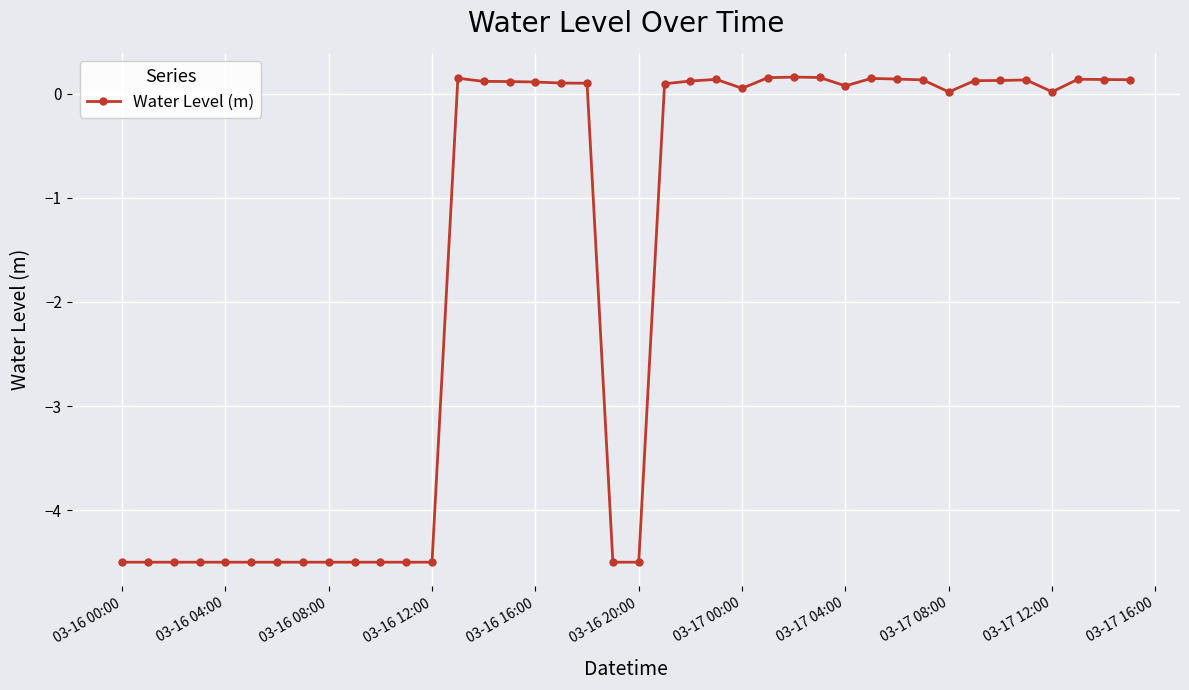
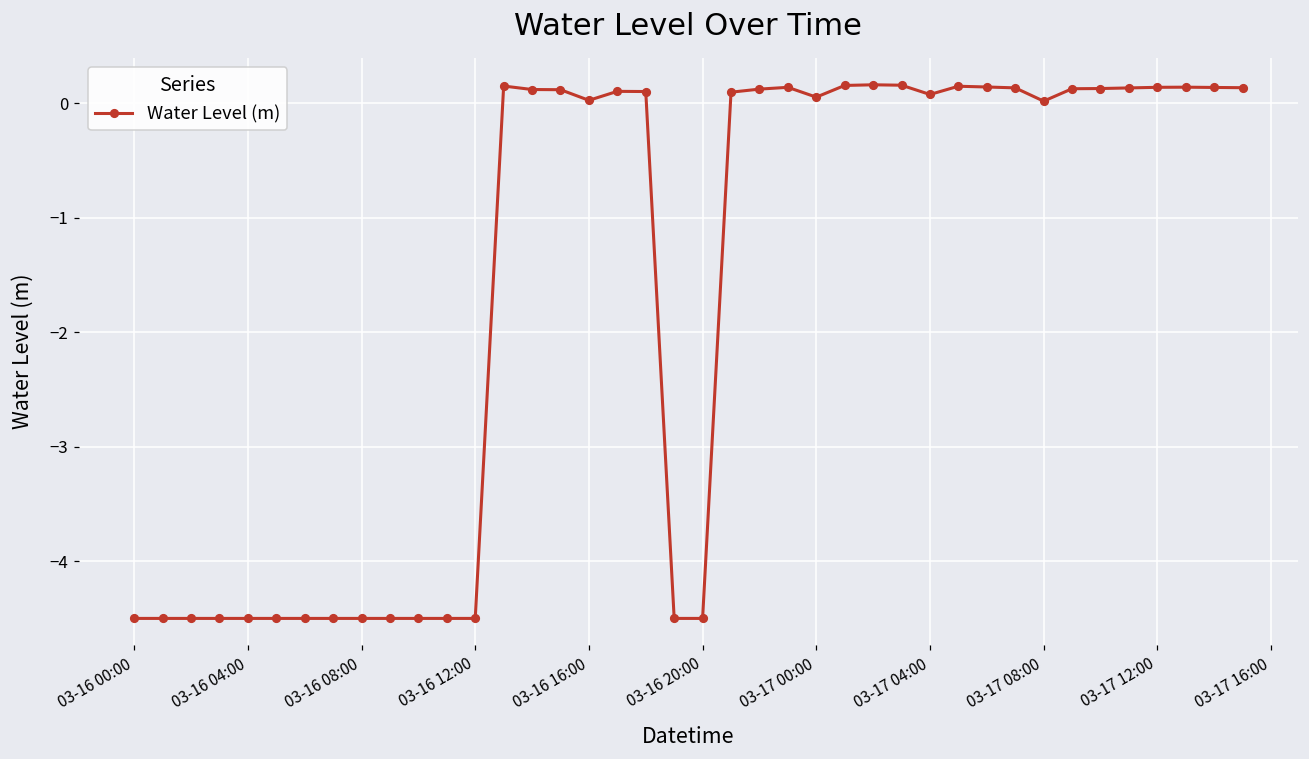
  {
    "03-16 00:00": -4.50,
    "03-16 04:00": -4.50,
    "03-16 08:00": -4.50,
    "03-16 12:00": -4.50,
-   "03-16 16:00": 0.11,
+   "03-16 16:00": 0.03,
    "03-16 20:00": -4.50,
    "03-17 00:00": 0.05,
    "03-17 04:00": 0.08,
    "03-17 08:00": 0.02,
-   "03-17 12:00": 0.02
+   "03-17 12:00": 0.14
  }
